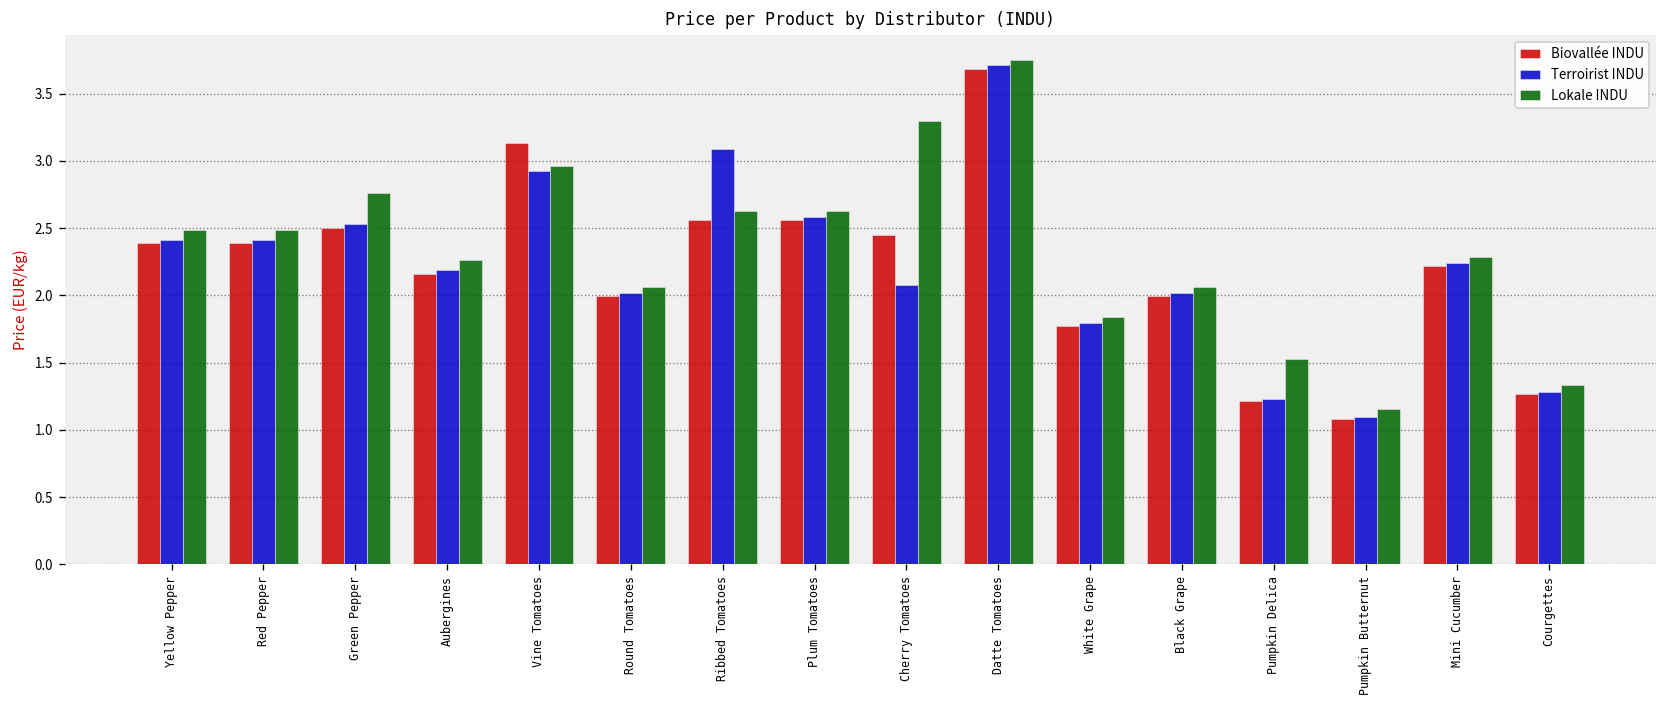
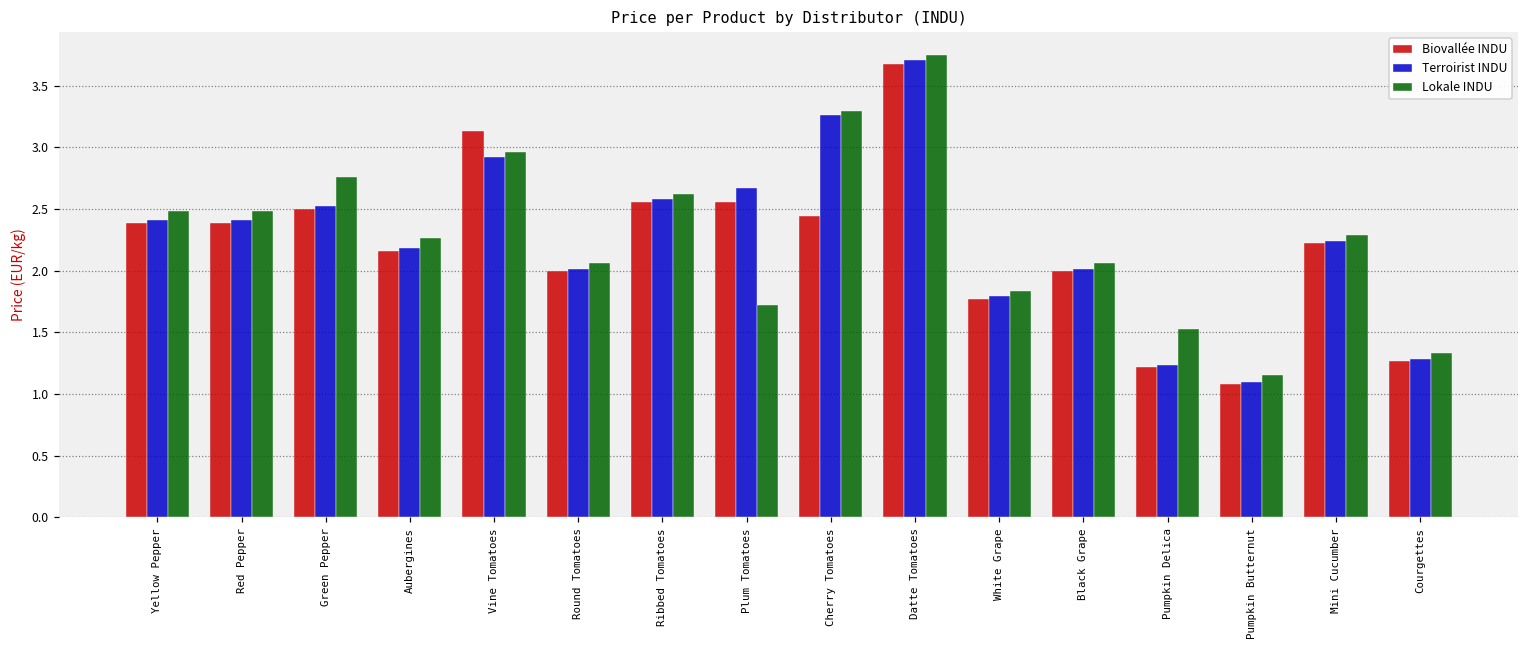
  {
    "Biovallée INDU": {
      "Yellow Pepper": 2.39,
      "Red Pepper": 2.39,
      "Green Pepper": 2.50,
      "Aubergines": 2.16,
      "Vine Tomatoes": 3.13,
      "Round Tomatoes": 2.00,
      "Ribbed Tomatoes": 2.56,
      "Plum Tomatoes": 2.56,
      "Cherry Tomatoes": 2.45,
      "Datte Tomatoes": 3.68,
      "White Grape": 1.77,
      "Black Grape": 2.00,
      "Pumpkin Delica": 1.22,
      "Pumpkin Butternut": 1.08,
      "Mini Cucumber": 2.22,
      "Courgettes": 1.27
    },
    "Terroirist INDU": {
      "Yellow Pepper": 2.41,
      "Red Pepper": 2.41,
      "Green Pepper": 2.53,
      "Aubergines": 2.19,
      "Vine Tomatoes": 2.92,
      "Round Tomatoes": 2.02,
-     "Ribbed Tomatoes": 3.09,
-     "Plum Tomatoes": 2.58,
-     "Cherry Tomatoes": 2.08,
+     "Ribbed Tomatoes": 2.58,
+     "Plum Tomatoes": 2.67,
+     "Cherry Tomatoes": 3.26,
      "Datte Tomatoes": 3.71,
      "White Grape": 1.79,
      "Black Grape": 2.02,
      "Pumpkin Delica": 1.23,
      "Pumpkin Butternut": 1.10,
      "Mini Cucumber": 2.24,
      "Courgettes": 1.28
    },
    "Lokale INDU": {
      "Yellow Pepper": 2.49,
      "Red Pepper": 2.49,
      "Green Pepper": 2.76,
      "Aubergines": 2.26,
      "Vine Tomatoes": 2.96,
      "Round Tomatoes": 2.06,
      "Ribbed Tomatoes": 2.62,
-     "Plum Tomatoes": 2.62,
+     "Plum Tomatoes": 1.72,
      "Cherry Tomatoes": 3.30,
      "Datte Tomatoes": 3.75,
      "White Grape": 1.84,
      "Black Grape": 2.06,
      "Pumpkin Delica": 1.53,
      "Pumpkin Butternut": 1.16,
      "Mini Cucumber": 2.29,
      "Courgettes": 1.33
    }
  }
